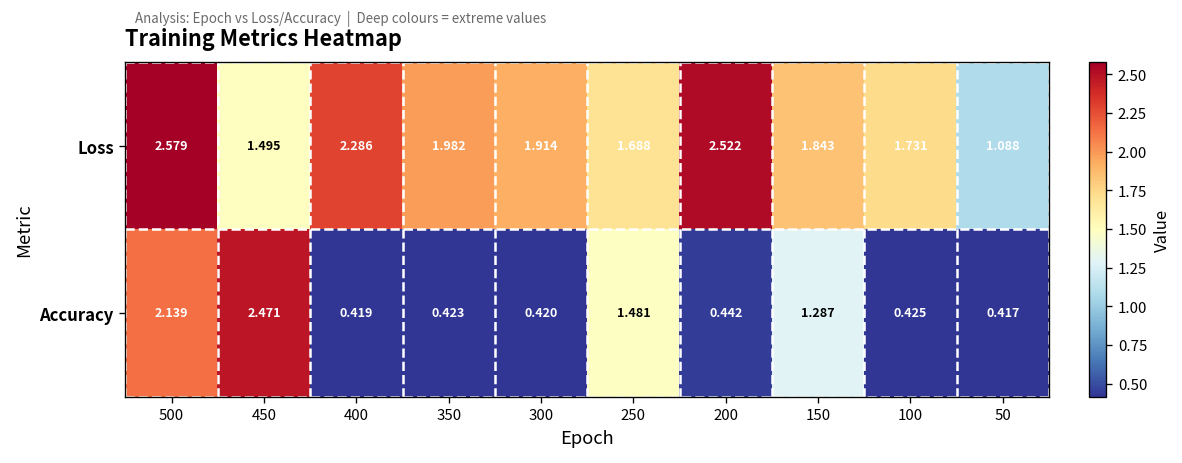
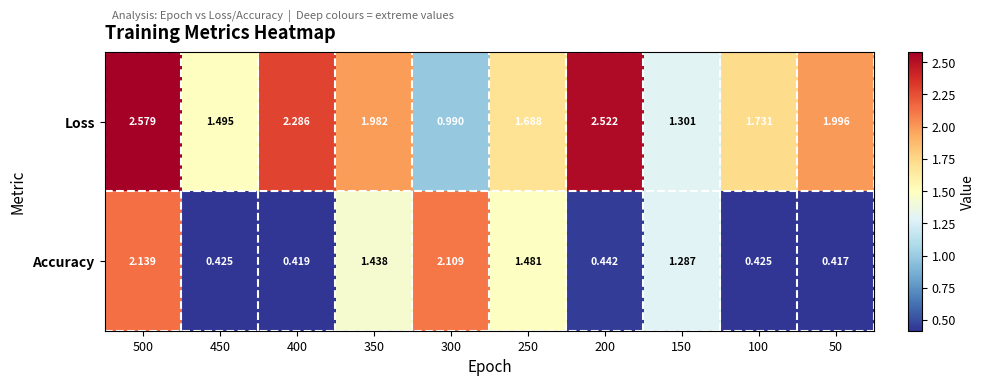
  {
    "Loss": {
      "500": 2.579,
      "450": 1.495,
      "400": 2.286,
      "350": 1.982,
-     "300": 1.914,
+     "300": 0.990,
      "250": 1.688,
      "200": 2.522,
-     "150": 1.843,
+     "150": 1.301,
      "100": 1.731,
-     "50": 1.088
+     "50": 1.996
    },
    "Accuracy": {
      "500": 2.139,
-     "450": 2.471,
+     "450": 0.425,
      "400": 0.419,
-     "350": 0.423,
-     "300": 0.420,
+     "350": 1.438,
+     "300": 2.109,
      "250": 1.481,
      "200": 0.442,
      "150": 1.287,
      "100": 0.425,
      "50": 0.417
    }
  }
